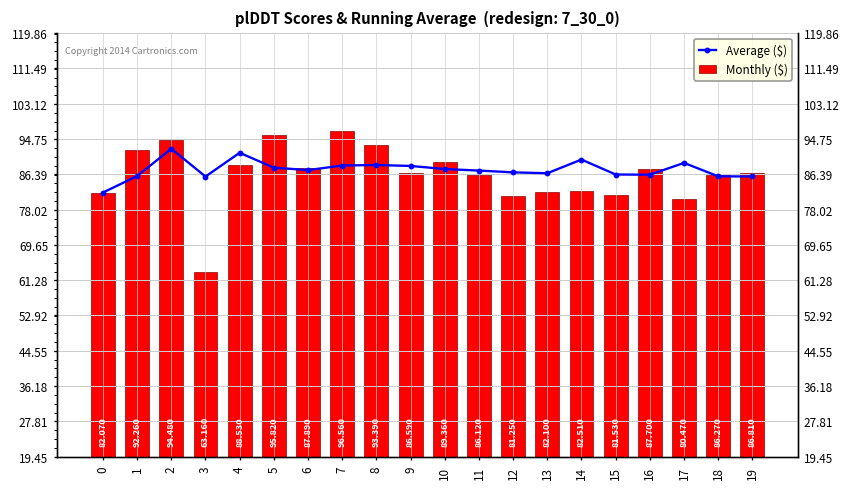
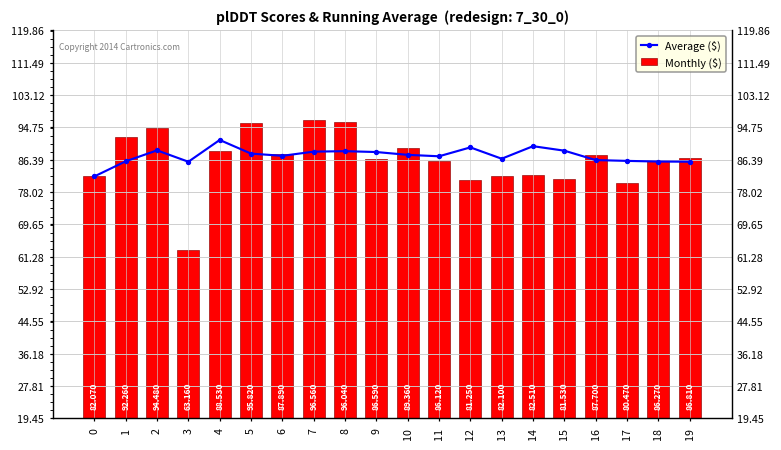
  {
    "Average ($)": {
      "0": 82,
      "1": 86,
-     "2": 92,
+     "2": 89,
      "3": 86,
      "4": 92,
      "5": 88,
      "6": 87,
      "7": 88,
      "8": 89,
      "9": 88,
      "10": 88,
      "11": 87,
-     "12": 87,
+     "12": 90,
      "13": 87,
      "14": 90,
-     "15": 86,
+     "15": 89,
      "16": 86,
-     "17": 89,
+     "17": 86,
      "18": 86,
      "19": 86
    },
    "Monthly ($)": {
      "0": 82.070,
      "1": 92.260,
      "2": 94.480,
      "3": 63.160,
      "4": 88.530,
      "5": 95.820,
      "6": 87.890,
      "7": 96.560,
-     "8": 93.390,
+     "8": 96.040,
      "9": 86.590,
      "10": 89.360,
      "11": 86.120,
      "12": 81.250,
      "13": 82.100,
      "14": 82.510,
      "15": 81.530,
      "16": 87.700,
      "17": 80.470,
      "18": 86.270,
      "19": 86.810
    }
  }
